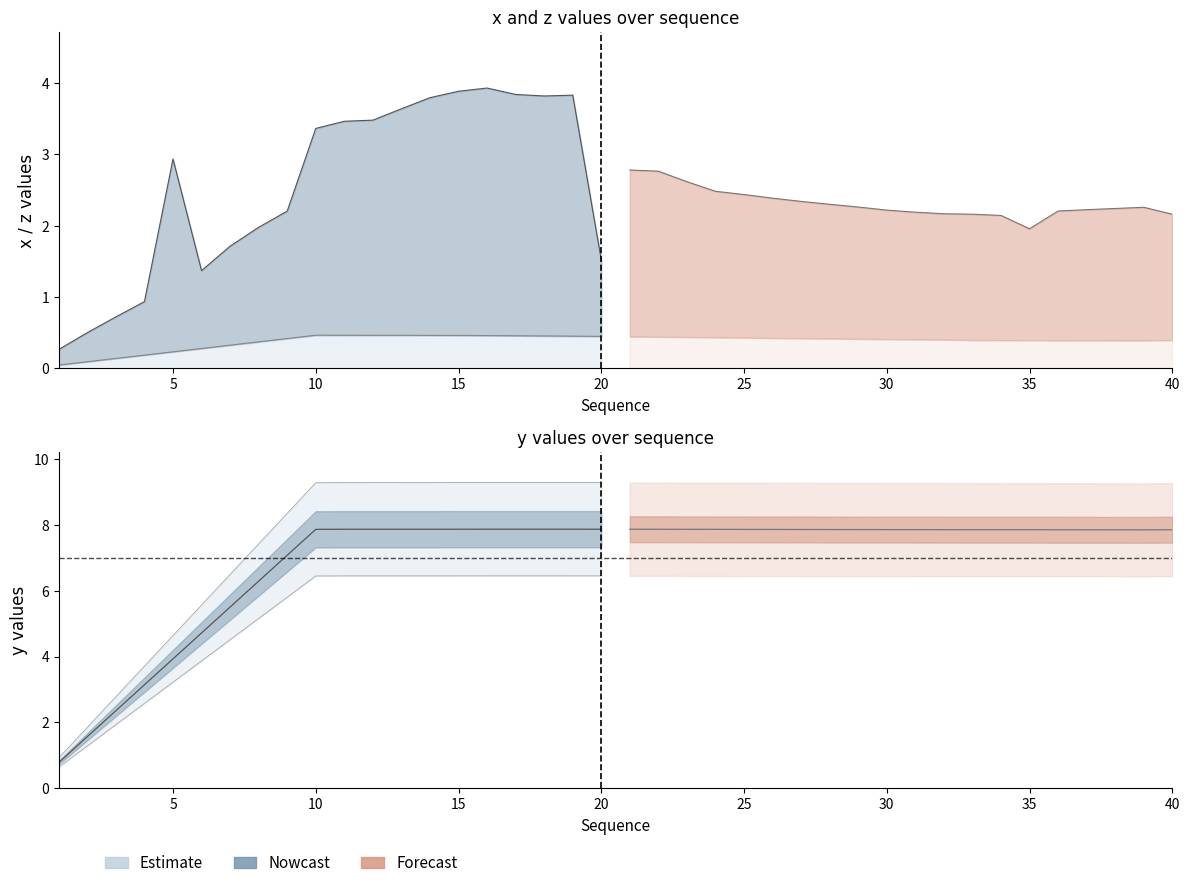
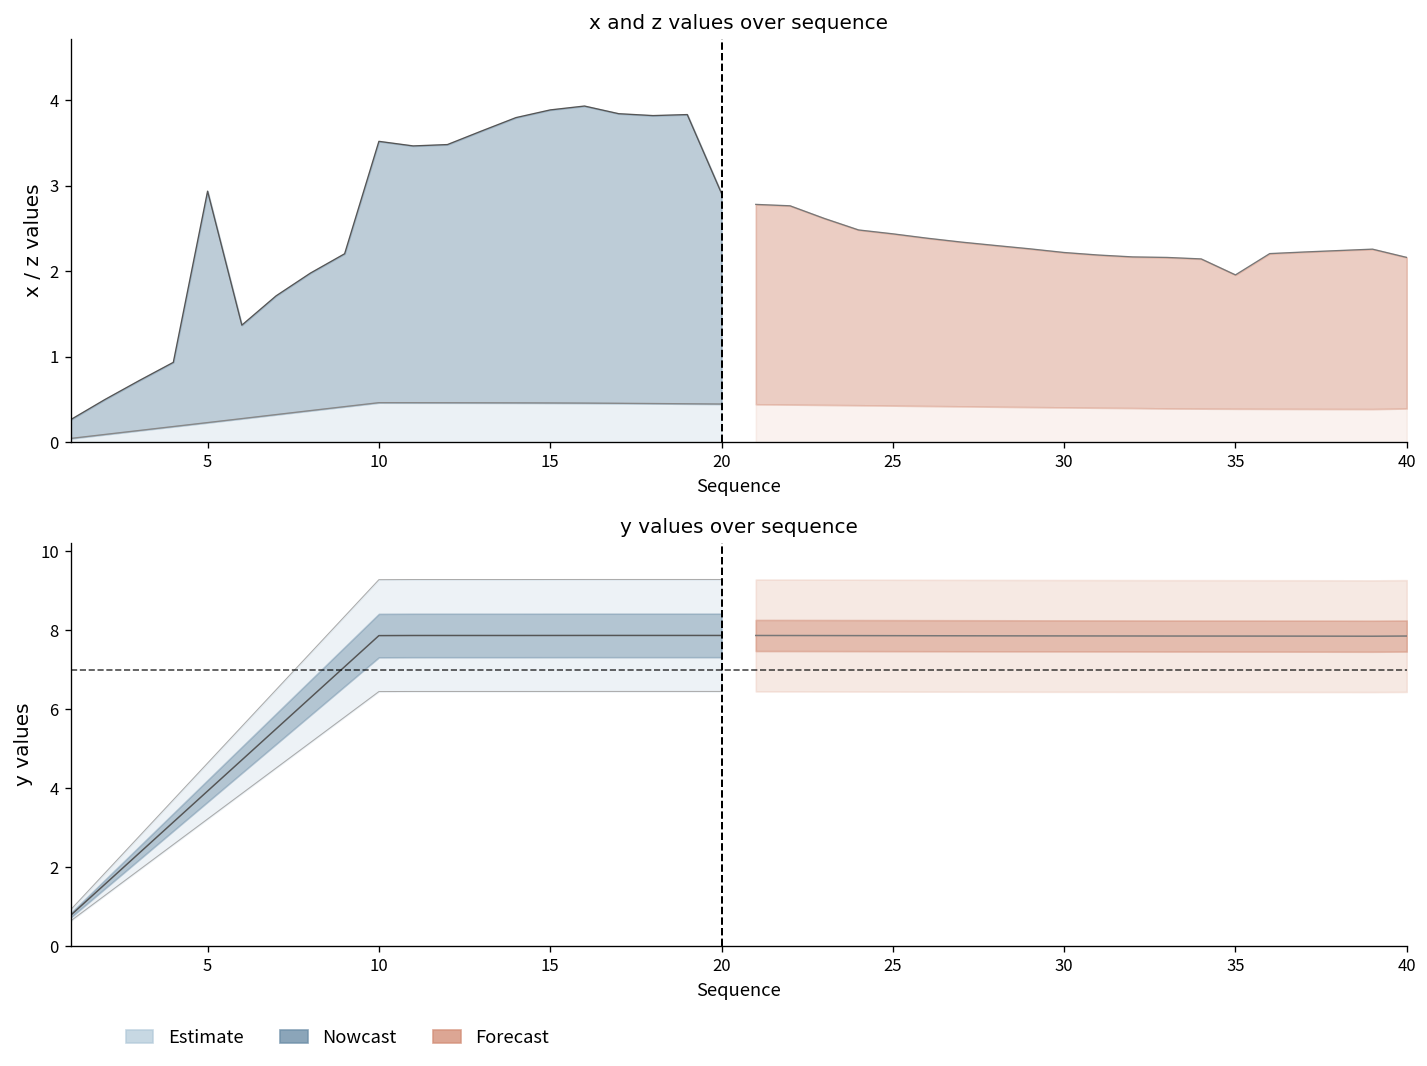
  {
    "x and z values over sequence": {
      "Nowcast": {
        "5": 2.9,
-       "10": 3.4,
+       "10": 3.5,
        "15": 3.9,
-       "20": 1.5
+       "20": 2.9
      },
      "Forecast": {
        "25": 2.4,
        "30": 2.2,
        "35": 2.0,
        "40": 2.2
      }
    }
  }
